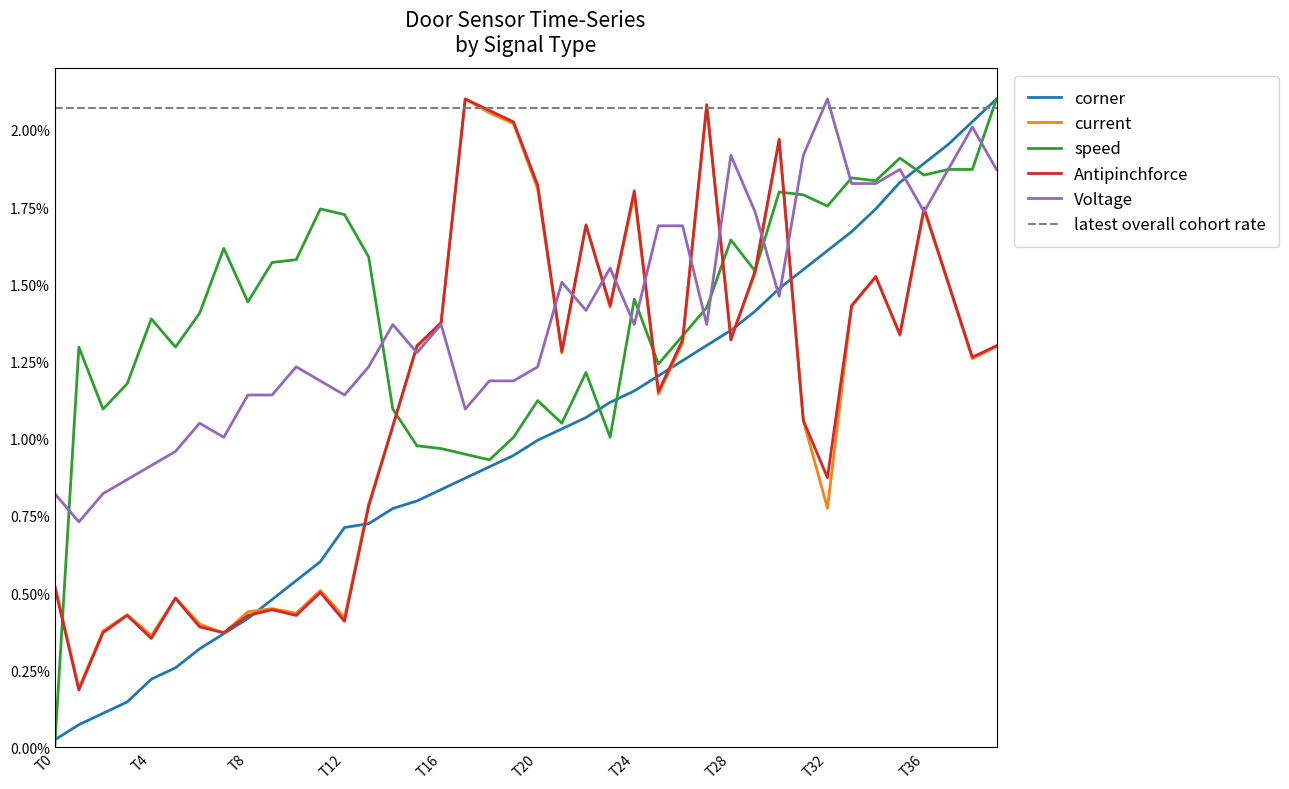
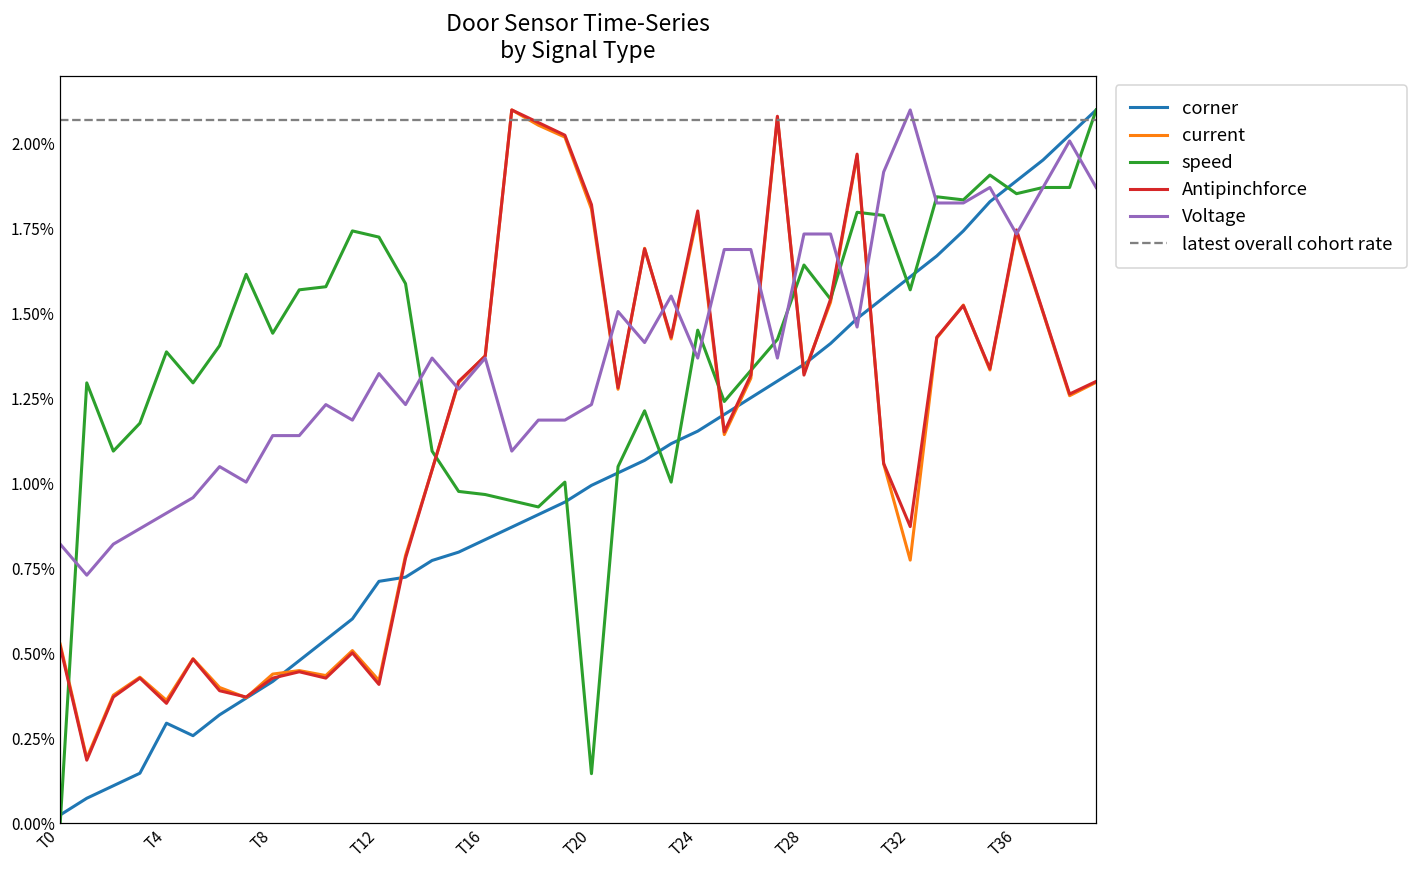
  {
    "corner": {
      "T0": "0.02%",
-     "T4": "0.22%",
+     "T4": "0.29%",
      "T8": "0.42%",
      "T12": "0.71%",
      "T16": "0.84%",
      "T20": "0.99%",
      "T24": "1.15%",
      "T28": "1.35%",
      "T32": "1.61%",
      "T36": "1.89%"
    },
    "current": {
      "T4": "0.36%",
      "T8": "0.44%",
      "T12": "0.42%",
      "T20": "1.81%",
      "T24": "1.79%",
      "T32": "0.77%"
    },
    "speed": {
      "T0": "0.00%",
      "T4": "1.39%",
      "T8": "1.44%",
      "T12": "1.73%",
      "T16": "0.97%",
-     "T20": "1.12%",
+     "T20": "0.15%",
      "T24": "1.45%",
      "T28": "1.64%",
-     "T32": "1.75%",
+     "T32": "1.57%",
      "T36": "1.85%"
    },
    "Antipinchforce": {
      "T4": "0.35%",
      "T8": "0.43%",
      "T12": "0.41%",
      "T20": "1.82%",
      "T24": "1.80%",
      "T32": "0.87%"
    },
    "Voltage": {
      "T0": "0.82%",
      "T4": "0.91%",
      "T8": "1.14%",
-     "T12": "1.14%",
+     "T12": "1.32%",
      "T20": "1.23%",
      "T24": "1.37%",
-     "T28": "1.92%",
+     "T28": "1.73%",
      "T32": "2.10%"
    }
  }
